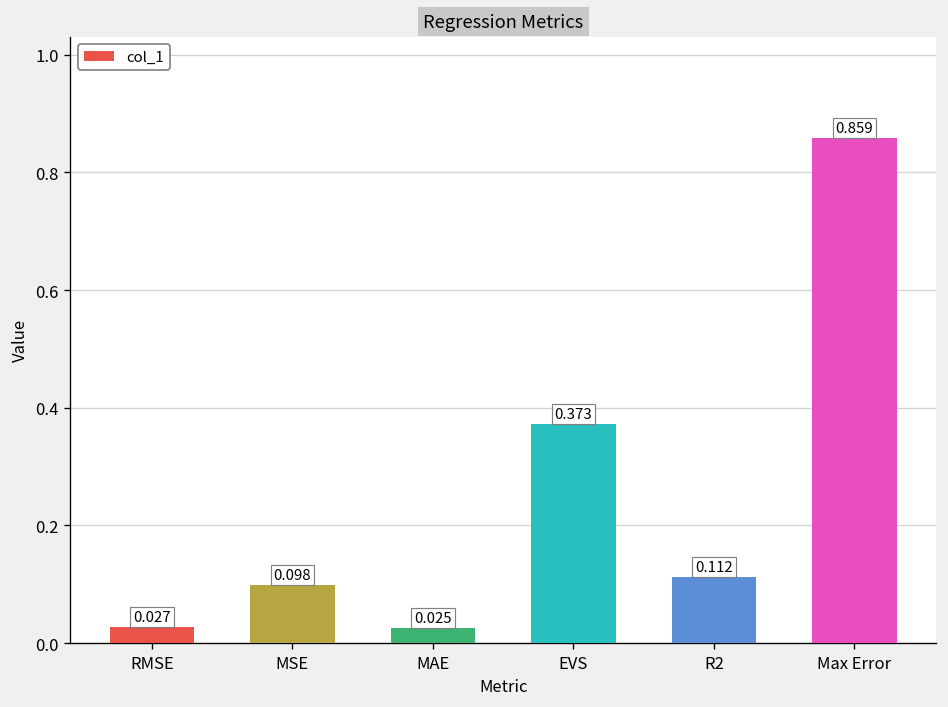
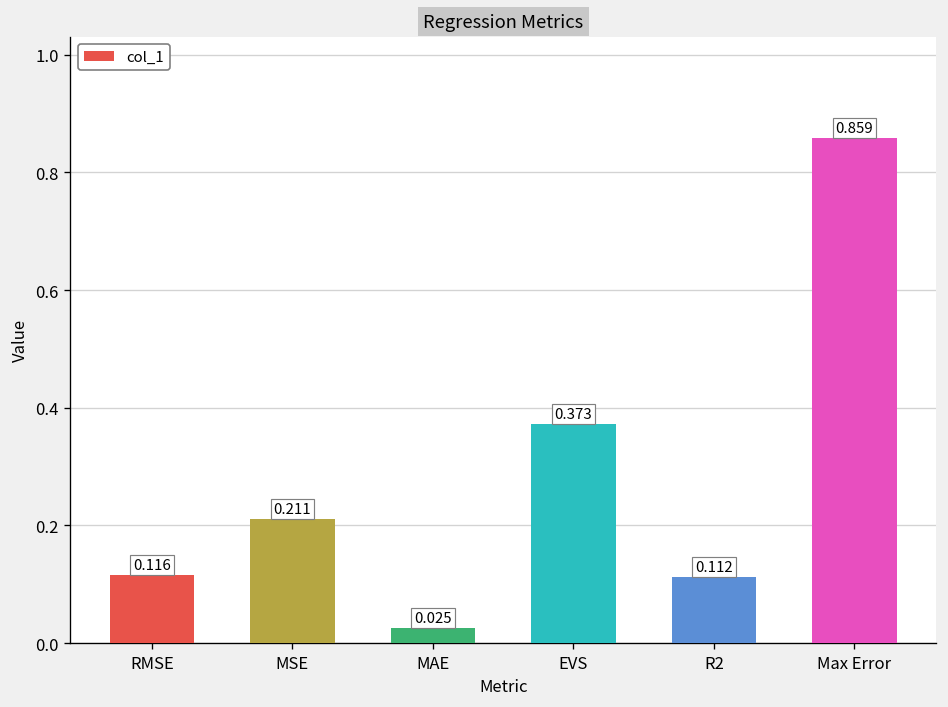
  {
-   "RMSE": 0.027,
-   "MSE": 0.098
+   "RMSE": 0.116,
+   "MSE": 0.211
  }
